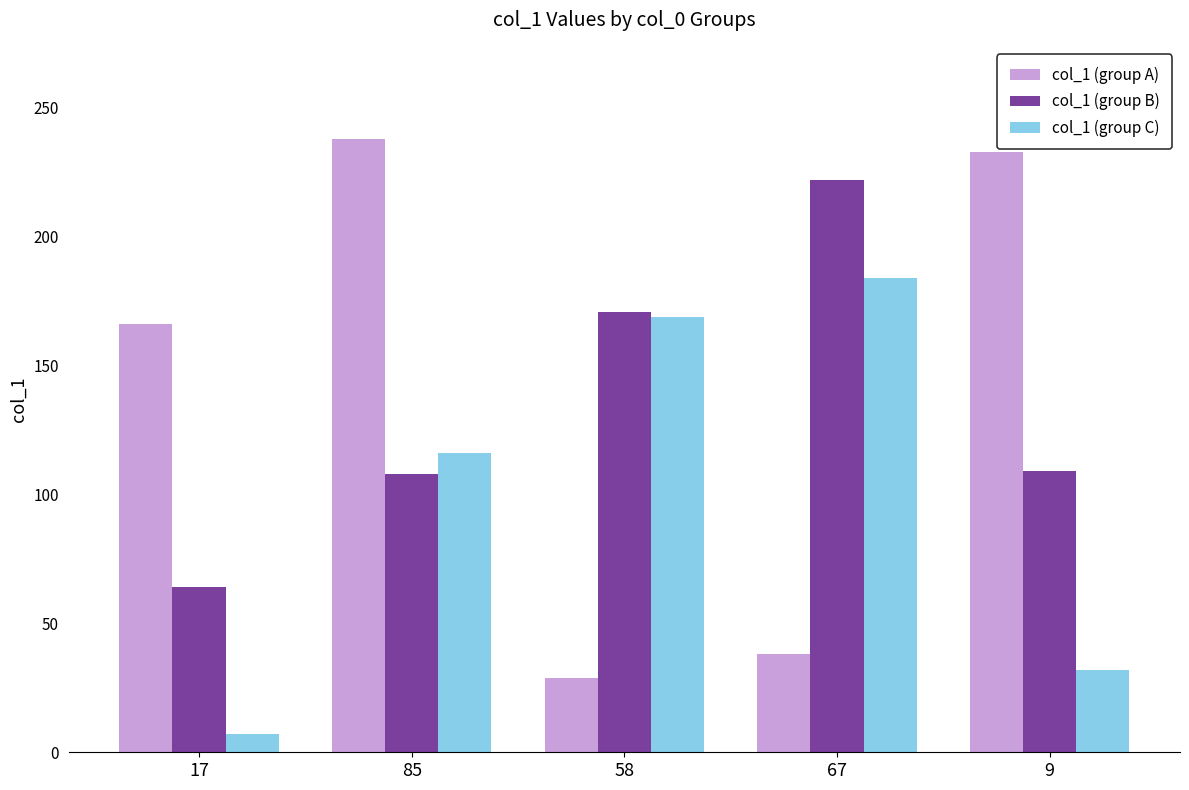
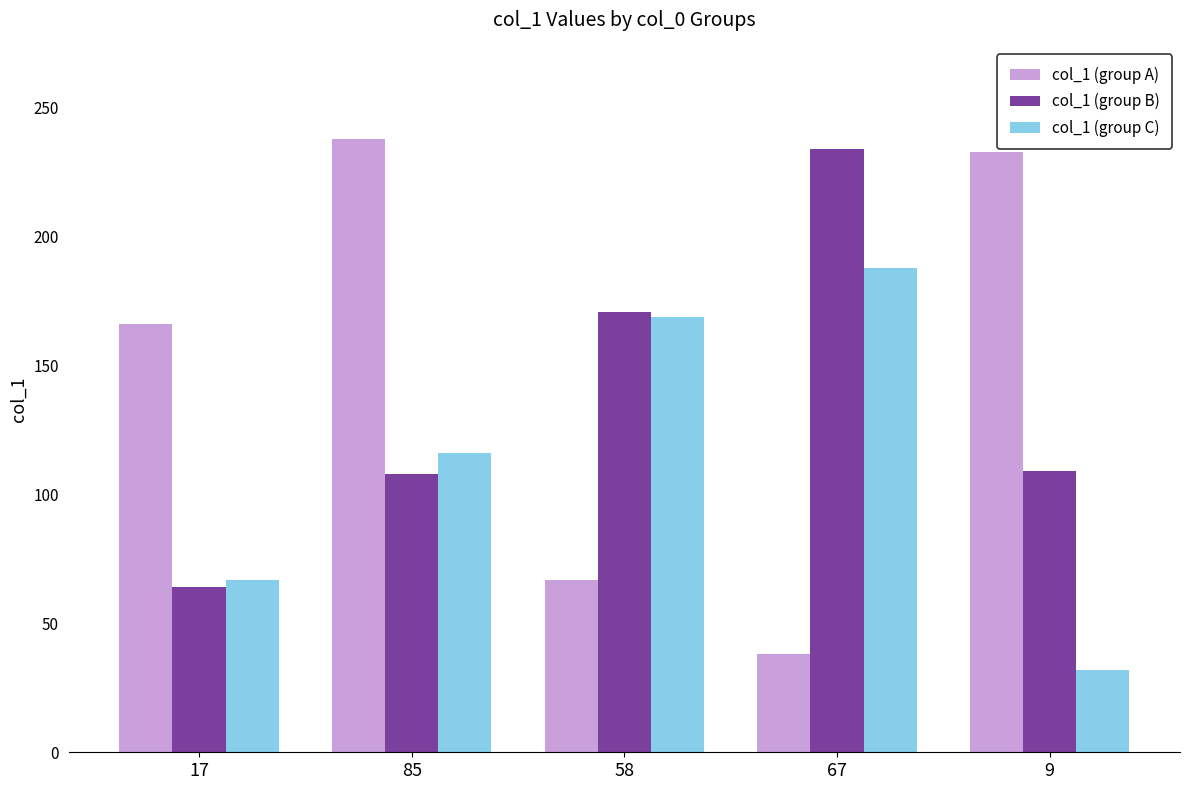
  {
    "col_1 (group A)": {
      "17": 166,
      "85": 238,
-     "58": 29,
+     "58": 67,
      "67": 38,
      "9": 233
    },
    "col_1 (group B)": {
      "17": 64,
      "85": 108,
      "58": 171,
-     "67": 222,
+     "67": 234,
      "9": 109
    },
    "col_1 (group C)": {
-     "17": 7,
+     "17": 67,
      "85": 116,
      "58": 169,
-     "67": 184,
+     "67": 188,
      "9": 32
    }
  }
